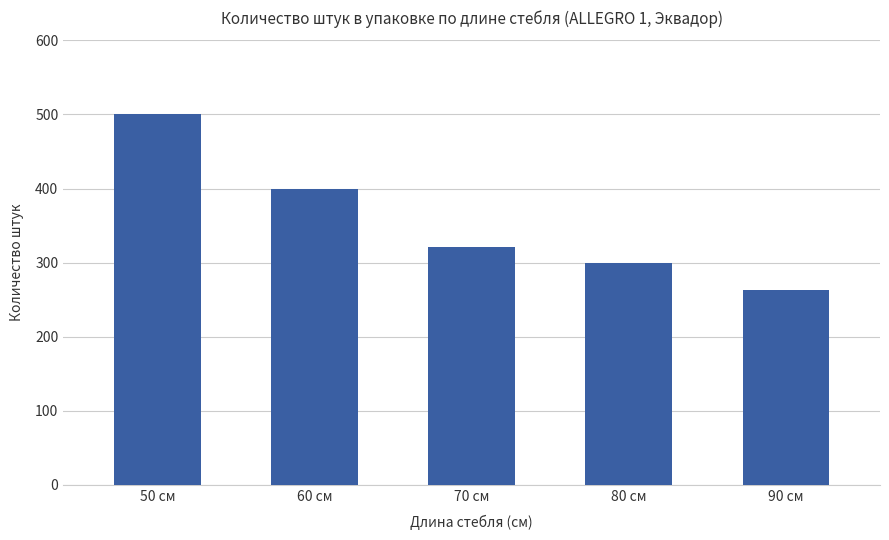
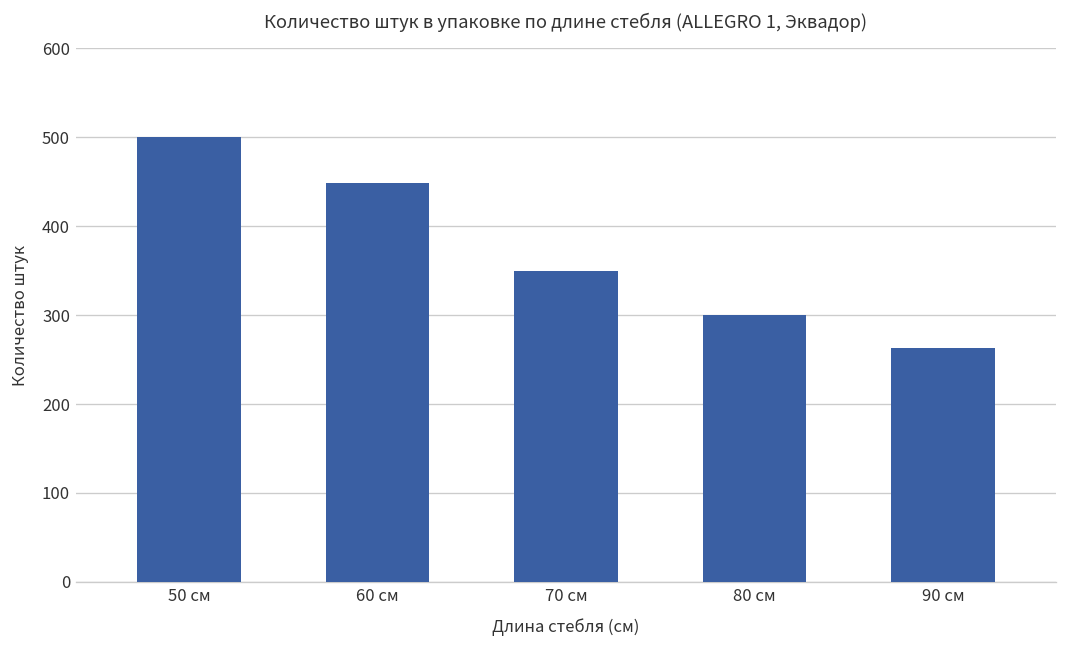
  {
    "50 см": 500,
-   "60 см": 400,
-   "70 см": 320,
+   "60 см": 450,
+   "70 см": 350,
    "80 см": 300,
    "90 см": 260
  }
